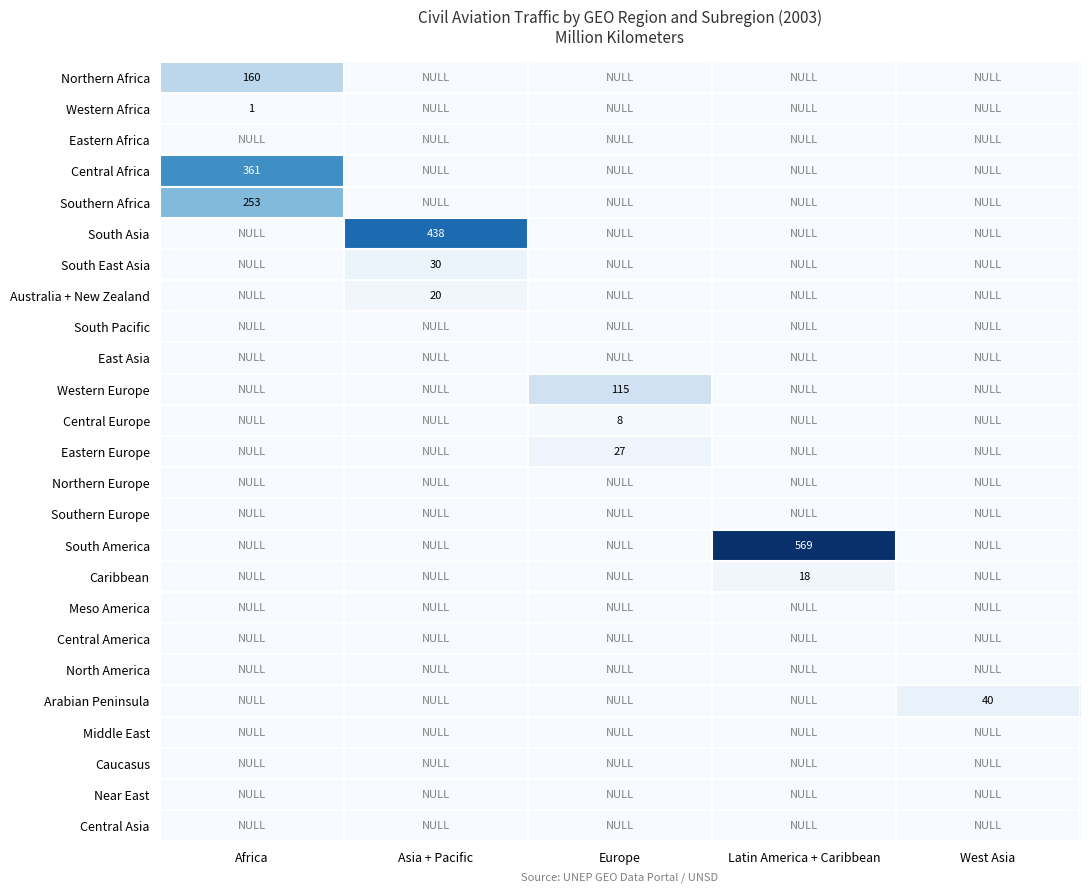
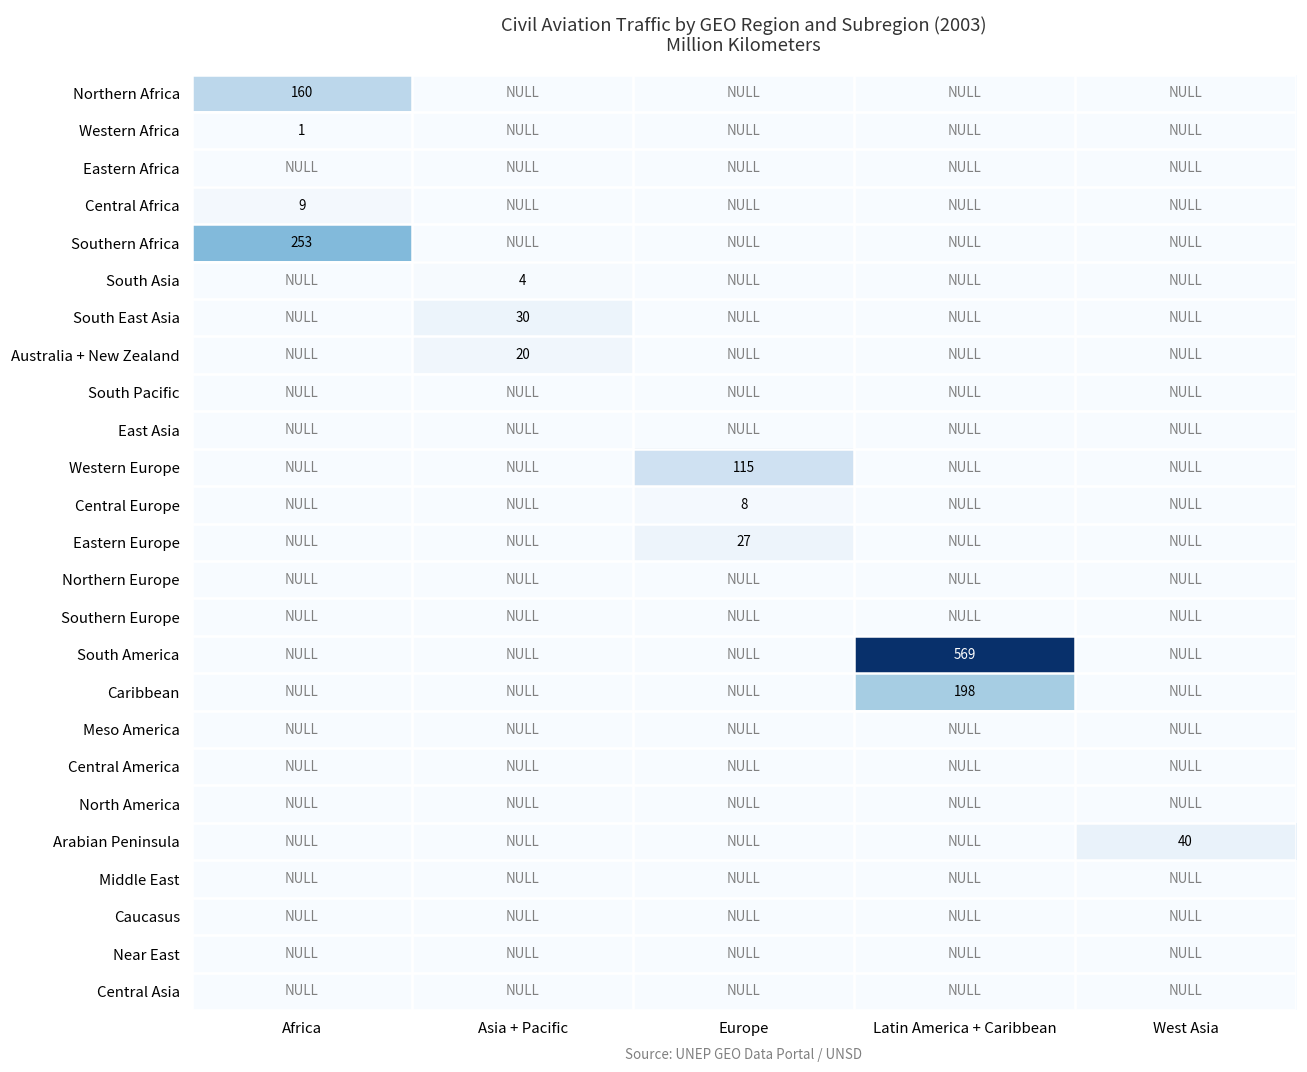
  {
    "Northern Africa": {
      "Africa": 160
    },
    "Western Africa": {
      "Africa": 1
    },
    "Central Africa": {
-     "Africa": 361
+     "Africa": 9
    },
    "Southern Africa": {
      "Africa": 253
    },
    "South Asia": {
-     "Asia + Pacific": 438
+     "Asia + Pacific": 4
    },
    "South East Asia": {
      "Asia + Pacific": 30
    },
    "Australia + New Zealand": {
      "Asia + Pacific": 20
    },
    "Western Europe": {
      "Europe": 115
    },
    "Central Europe": {
      "Europe": 8
    },
    "Eastern Europe": {
      "Europe": 27
    },
    "South America": {
      "Latin America + Caribbean": 569
    },
    "Caribbean": {
-     "Latin America + Caribbean": 18
+     "Latin America + Caribbean": 198
    },
    "Arabian Peninsula": {
      "West Asia": 40
    }
  }
